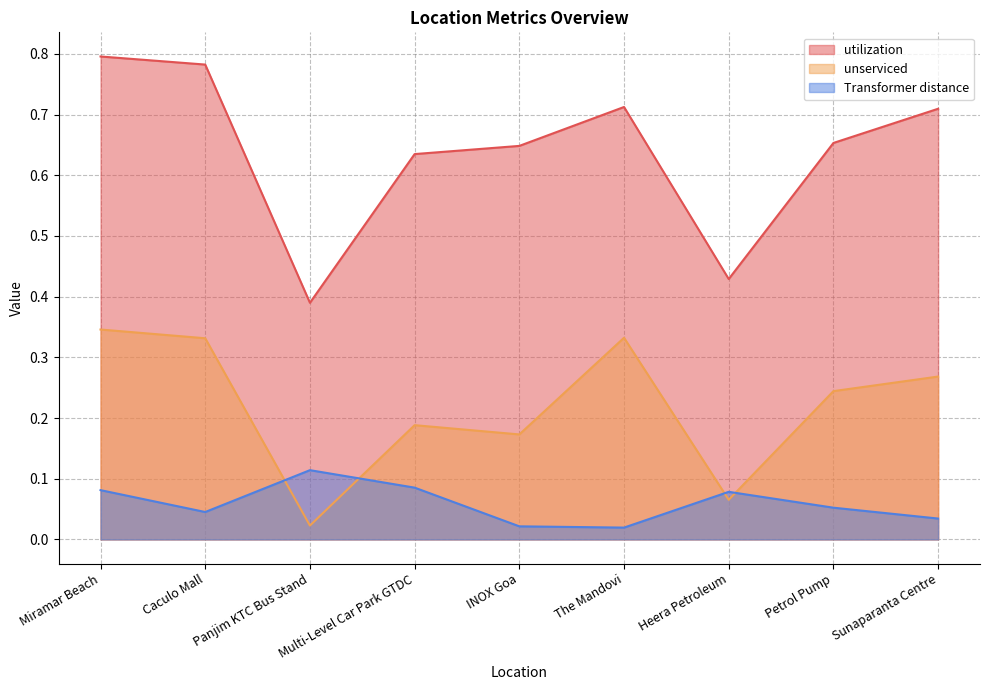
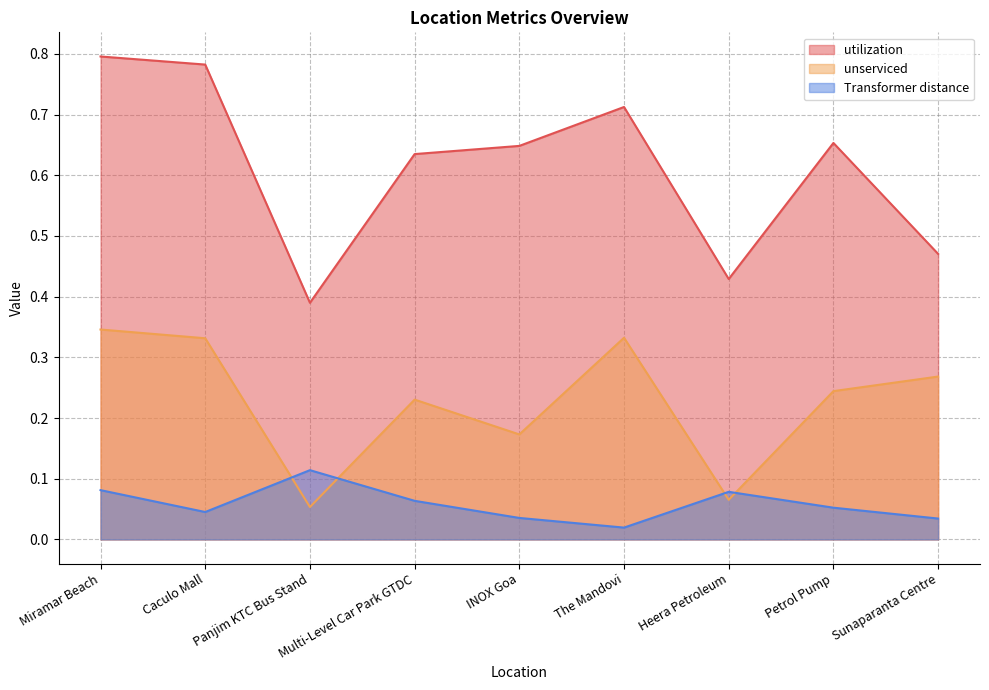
  {
    "utilization": {
      "Miramar Beach": 0.80,
      "Caculo Mall": 0.78,
      "Panjim KTC Bus Stand": 0.39,
      "Multi-Level Car Park GTDC": 0.63,
      "INOX Goa": 0.65,
      "The Mandovi": 0.71,
      "Heera Petroleum": 0.43,
      "Petrol Pump": 0.65,
-     "Sunaparanta Centre": 0.71
+     "Sunaparanta Centre": 0.47
    },
    "unserviced": {
      "Miramar Beach": 0.35,
      "Caculo Mall": 0.33,
-     "Panjim KTC Bus Stand": 0.02,
-     "Multi-Level Car Park GTDC": 0.19,
+     "Panjim KTC Bus Stand": 0.05,
+     "Multi-Level Car Park GTDC": 0.23,
      "INOX Goa": 0.17,
      "The Mandovi": 0.33,
      "Heera Petroleum": 0.07,
      "Petrol Pump": 0.24,
      "Sunaparanta Centre": 0.27
    },
    "Transformer distance": {
      "Miramar Beach": 0.08,
      "Caculo Mall": 0.05,
      "Panjim KTC Bus Stand": 0.11,
-     "Multi-Level Car Park GTDC": 0.09,
-     "INOX Goa": 0.02,
+     "Multi-Level Car Park GTDC": 0.06,
+     "INOX Goa": 0.04,
      "The Mandovi": 0.02,
      "Heera Petroleum": 0.08,
      "Petrol Pump": 0.05,
      "Sunaparanta Centre": 0.03
    }
  }
